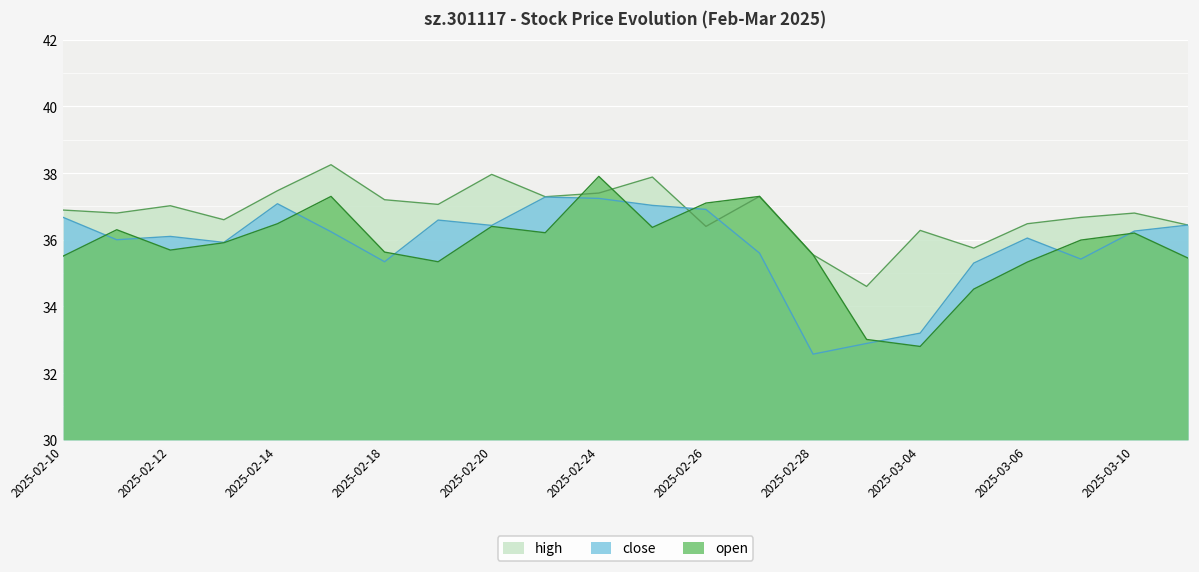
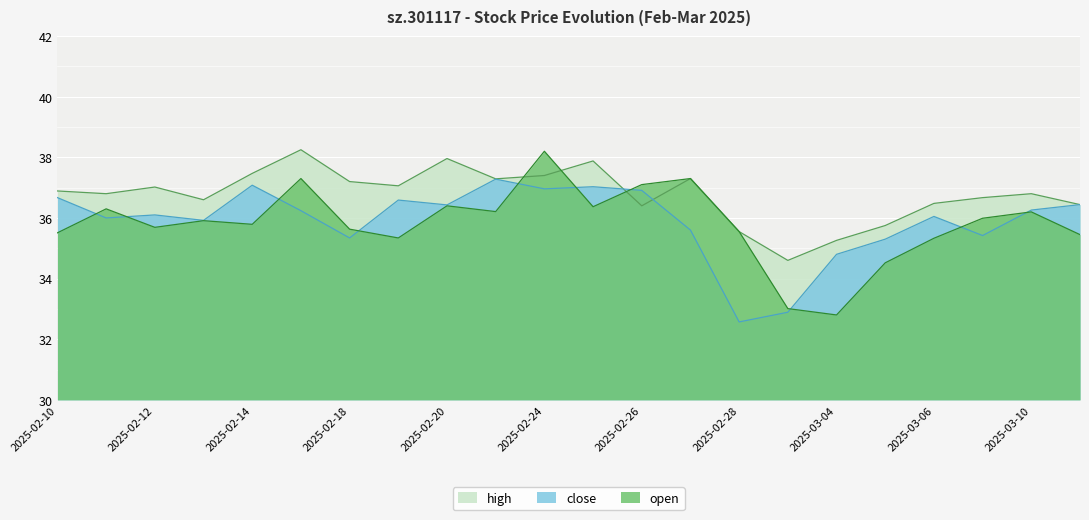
  {
    "high": {
      "2025-02-10": 36.9,
      "2025-02-12": 37.0,
      "2025-02-14": 37.5,
      "2025-02-18": 37.2,
      "2025-02-20": 38.0,
      "2025-02-24": 37.4,
      "2025-02-26": 36.4,
-     "2025-03-04": 36.3,
+     "2025-03-04": 35.3,
      "2025-03-06": 36.5,
      "2025-03-10": 36.8
    },
    "close": {
      "2025-02-10": 36.7,
      "2025-02-12": 36.1,
      "2025-02-14": 37.1,
      "2025-02-18": 35.3,
-     "2025-02-24": 37.2,
+     "2025-02-24": 37.0,
      "2025-02-26": 36.9,
      "2025-02-28": 32.6,
-     "2025-03-04": 33.2,
+     "2025-03-04": 34.8,
      "2025-03-06": 36.1
    },
    "open": {
      "2025-02-10": 35.5,
      "2025-02-12": 35.7,
-     "2025-02-14": 36.5,
+     "2025-02-14": 35.8,
      "2025-02-18": 35.6,
-     "2025-02-24": 37.9,
+     "2025-02-24": 38.2,
      "2025-02-26": 37.1,
      "2025-03-04": 32.8,
      "2025-03-06": 35.3
    }
  }
